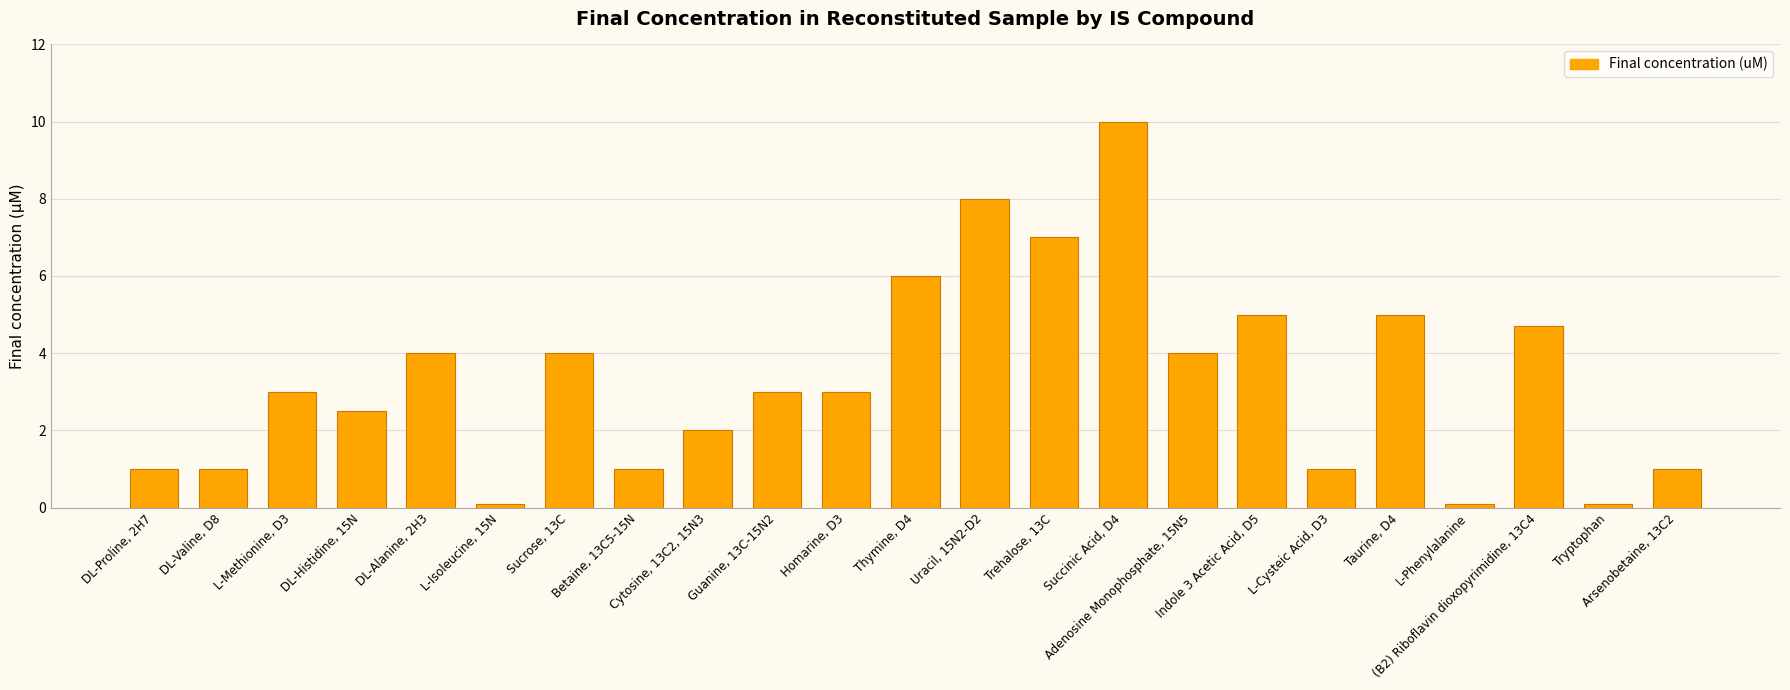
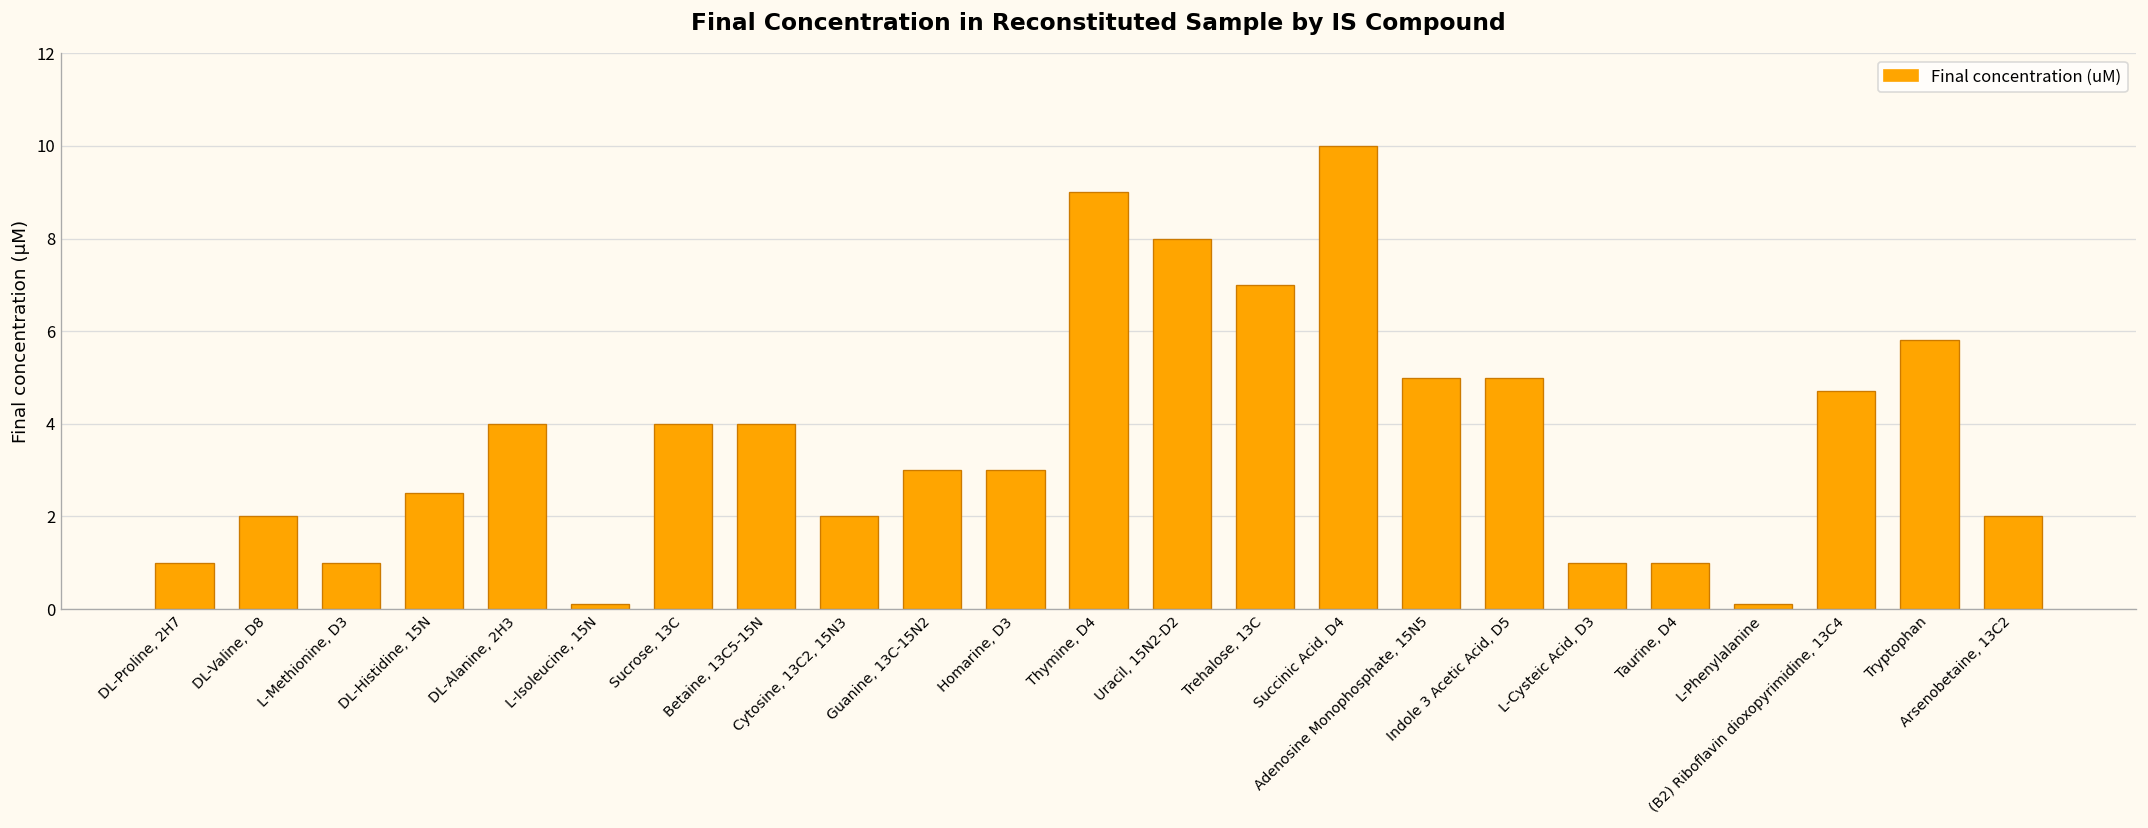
  {
    "DL-Proline, 2H7": 1.0,
-   "DL-Valine, D8": 1,
-   "L-Methionine, D3": 3,
+   "DL-Valine, D8": 2,
+   "L-Methionine, D3": 1,
    "DL-Histidine, 15N": 2.5,
    "DL-Alanine, 2H3": 4.0,
    "L-Isoleucine, 15N": 0.1,
    "Sucrose, 13C": 4.0,
-   "Betaine, 13C5-15N": 1,
+   "Betaine, 13C5-15N": 4,
    "Cytosine, 13C2, 15N3": 2.0,
    "Guanine, 13C-15N2": 3.0,
    "Homarine, D3": 3.0,
-   "Thymine, D4": 6,
+   "Thymine, D4": 9,
    "Uracil, 15N2-D2": 8.0,
    "Trehalose, 13C": 7.0,
    "Succinic Acid, D4": 10.0,
-   "Adenosine Monophosphate, 15N5": 4,
+   "Adenosine Monophosphate, 15N5": 5,
    "Indole 3 Acetic Acid, D5": 5.0,
    "L-Cysteic Acid, D3": 1.0,
-   "Taurine, D4": 5,
+   "Taurine, D4": 1,
    "L-Phenylalanine": 0.1,
    "(B2) Riboflavin dioxopyrimidine, 13C4": 4.7,
-   "Tryptophan": 0.1,
-   "Arsenobetaine, 13C2": 1
+   "Tryptophan": 5.8,
+   "Arsenobetaine, 13C2": 2
  }
